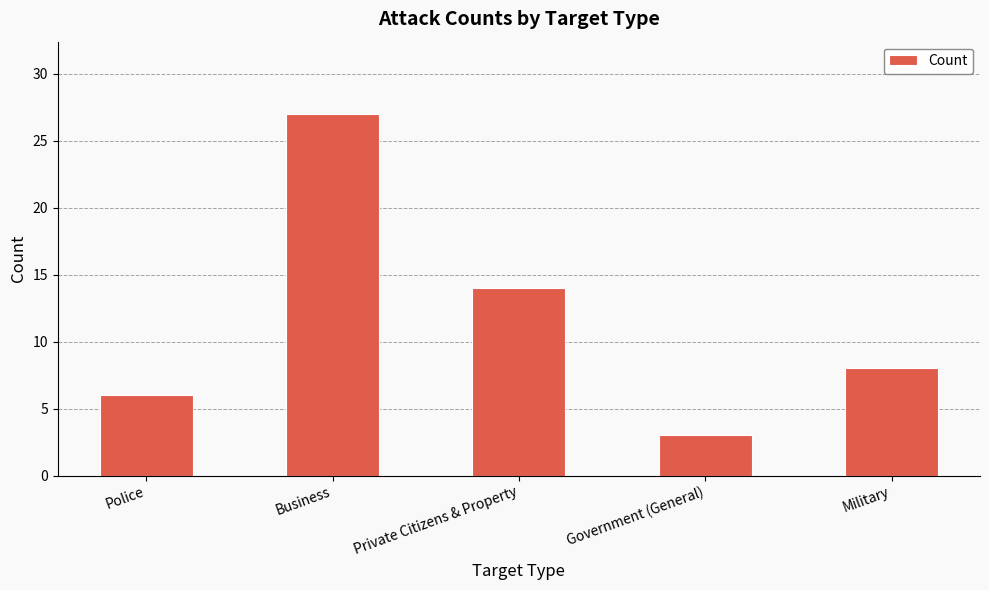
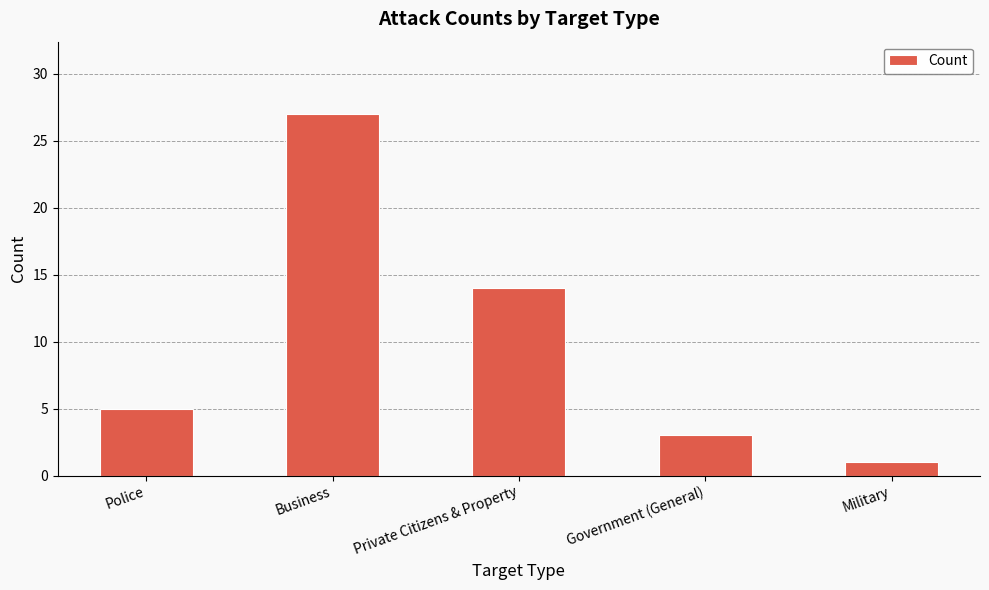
  {
-   "Police": 6,
+   "Police": 5,
    "Business": 27,
    "Private Citizens & Property": 14,
    "Government (General)": 3,
-   "Military": 8
+   "Military": 1
  }
